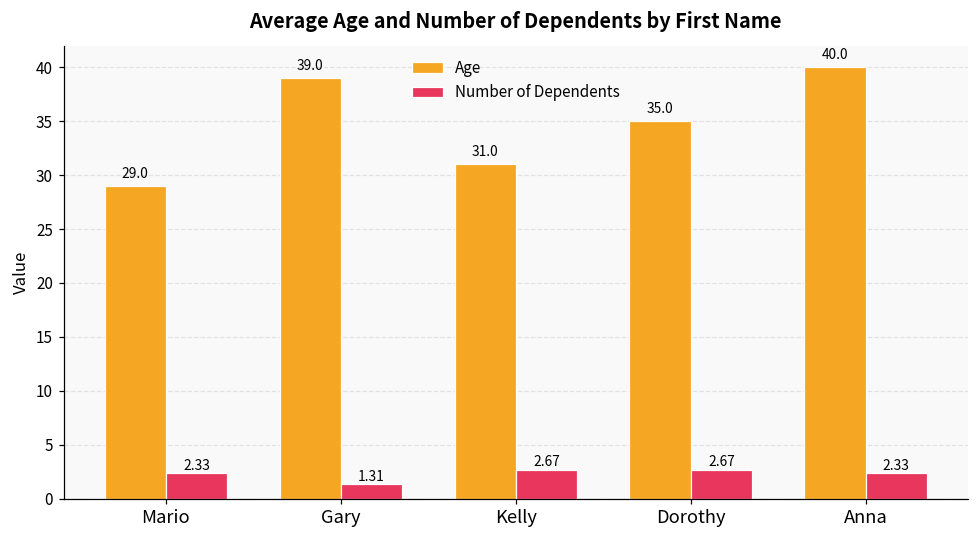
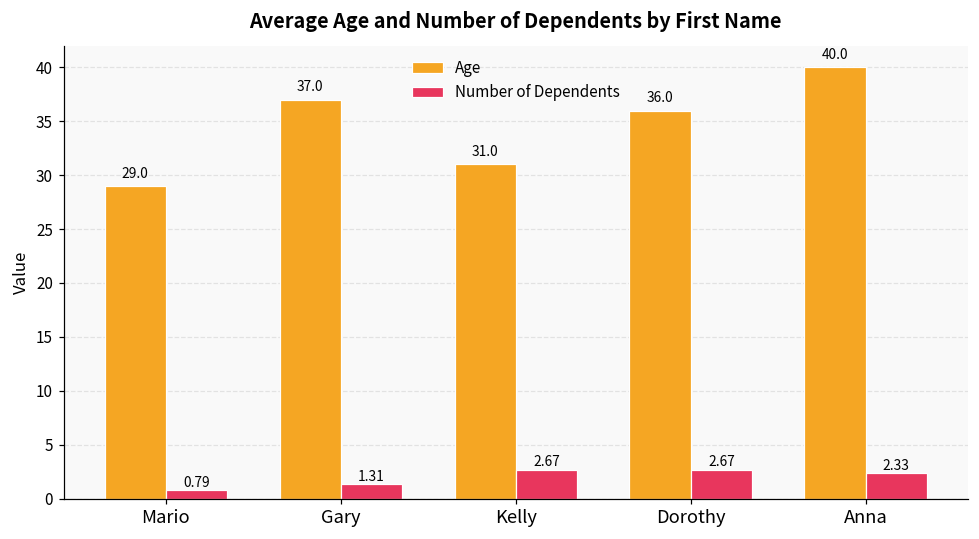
  {
    "Age": {
      "Mario": 29.0,
-     "Gary": 39.0,
+     "Gary": 37.0,
      "Kelly": 31.0,
-     "Dorothy": 35.0,
+     "Dorothy": 36.0,
      "Anna": 40.0
    },
    "Number of Dependents": {
-     "Mario": 2.33,
+     "Mario": 0.79,
      "Gary": 1.31,
      "Kelly": 2.67,
      "Dorothy": 2.67,
      "Anna": 2.33
    }
  }
